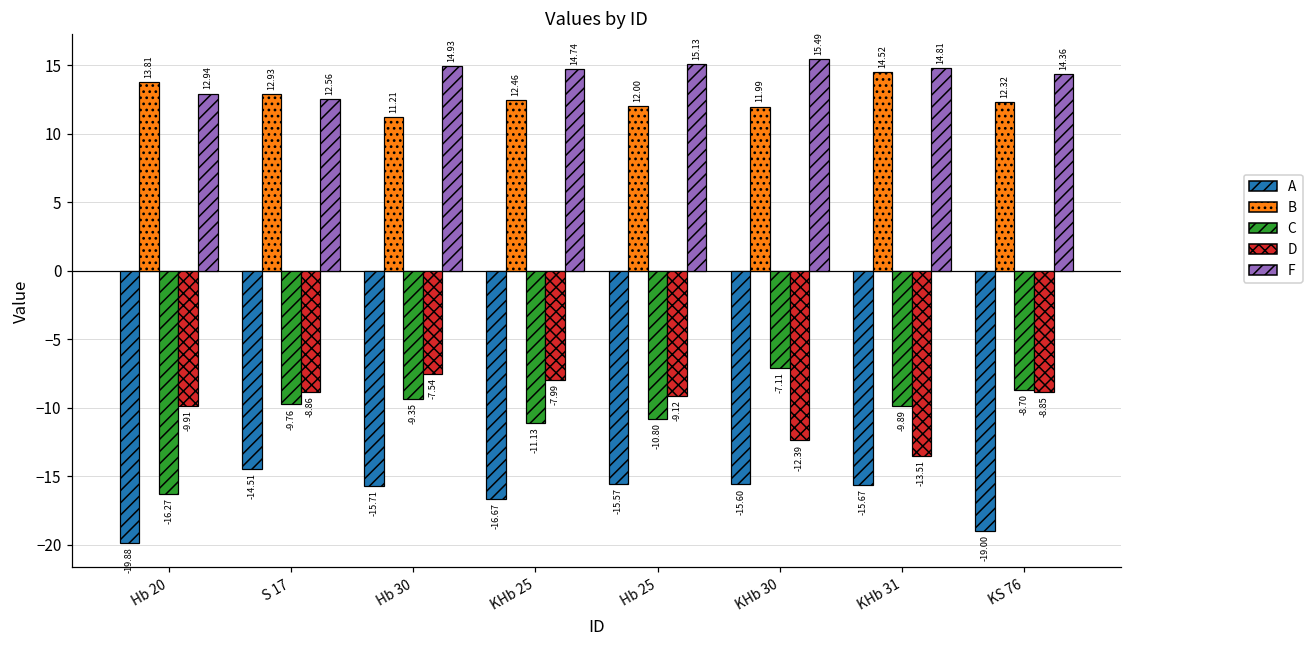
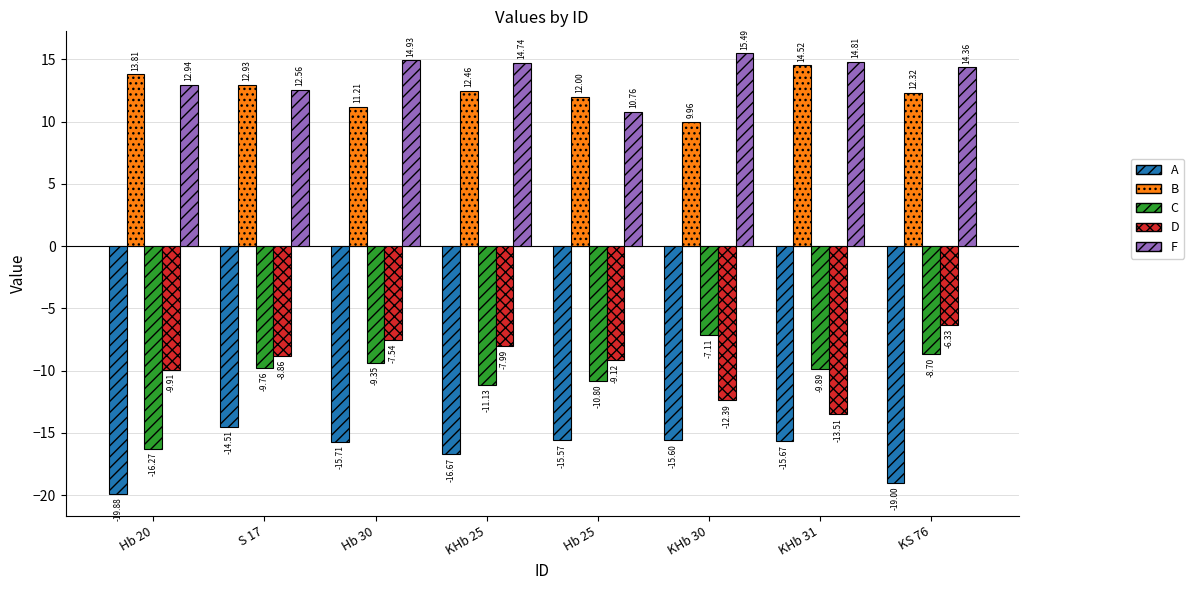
  {
    "A": {
      "Hb 20": -19.88,
      "S 17": -14.51,
      "Hb 30": -15.71,
      "KHb 25": -16.67,
      "Hb 25": -15.57,
      "KHb 30": -15.60,
      "KHb 31": -15.67,
      "KS 76": -19.00
    },
    "B": {
      "Hb 20": 13.81,
      "S 17": 12.93,
      "Hb 30": 11.21,
      "KHb 25": 12.46,
      "Hb 25": 12.00,
-     "KHb 30": 11.99,
+     "KHb 30": 9.96,
      "KHb 31": 14.52,
      "KS 76": 12.32
    },
    "C": {
      "Hb 20": -16.27,
      "S 17": -9.76,
      "Hb 30": -9.35,
      "KHb 25": -11.13,
      "Hb 25": -10.80,
      "KHb 30": -7.11,
      "KHb 31": -9.89,
      "KS 76": -8.70
    },
    "D": {
      "Hb 20": -9.91,
      "S 17": -8.86,
      "Hb 30": -7.54,
      "KHb 25": -7.99,
      "Hb 25": -9.12,
      "KHb 30": -12.39,
      "KHb 31": -13.51,
-     "KS 76": -8.85
+     "KS 76": -6.33
    },
    "F": {
      "Hb 20": 12.94,
      "S 17": 12.56,
      "Hb 30": 14.93,
      "KHb 25": 14.74,
-     "Hb 25": 15.13,
+     "Hb 25": 10.76,
      "KHb 30": 15.49,
      "KHb 31": 14.81,
      "KS 76": 14.36
    }
  }
